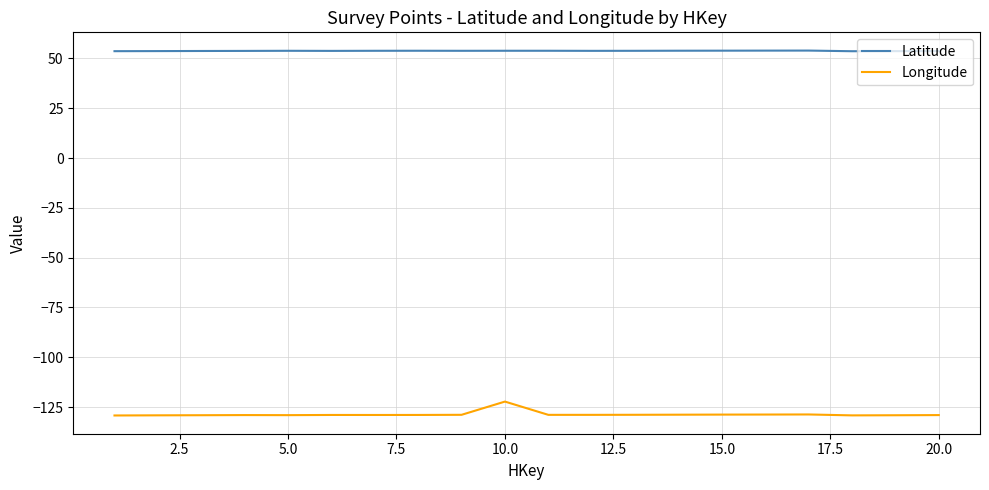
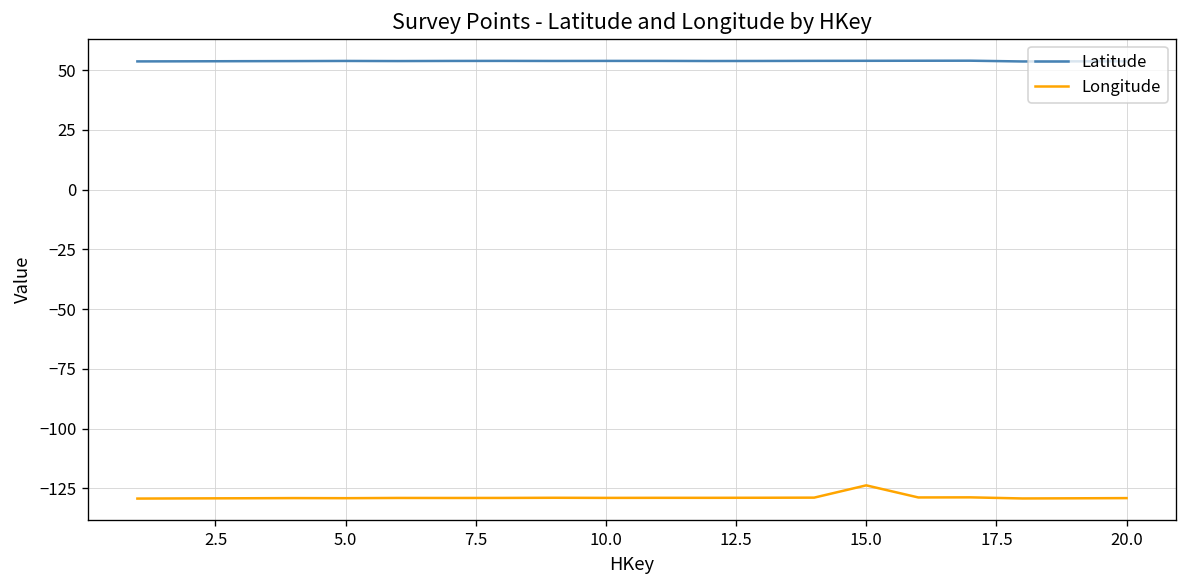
  {
    "Latitude": {
      "5.0": 54,
      "10.0": 54,
      "15.0": 54
    },
    "Longitude": {
      "5.0": -129,
-     "10.0": -122,
-     "15.0": -129,
+     "10.0": -129,
+     "15.0": -124,
      "20.0": -129
    }
  }
